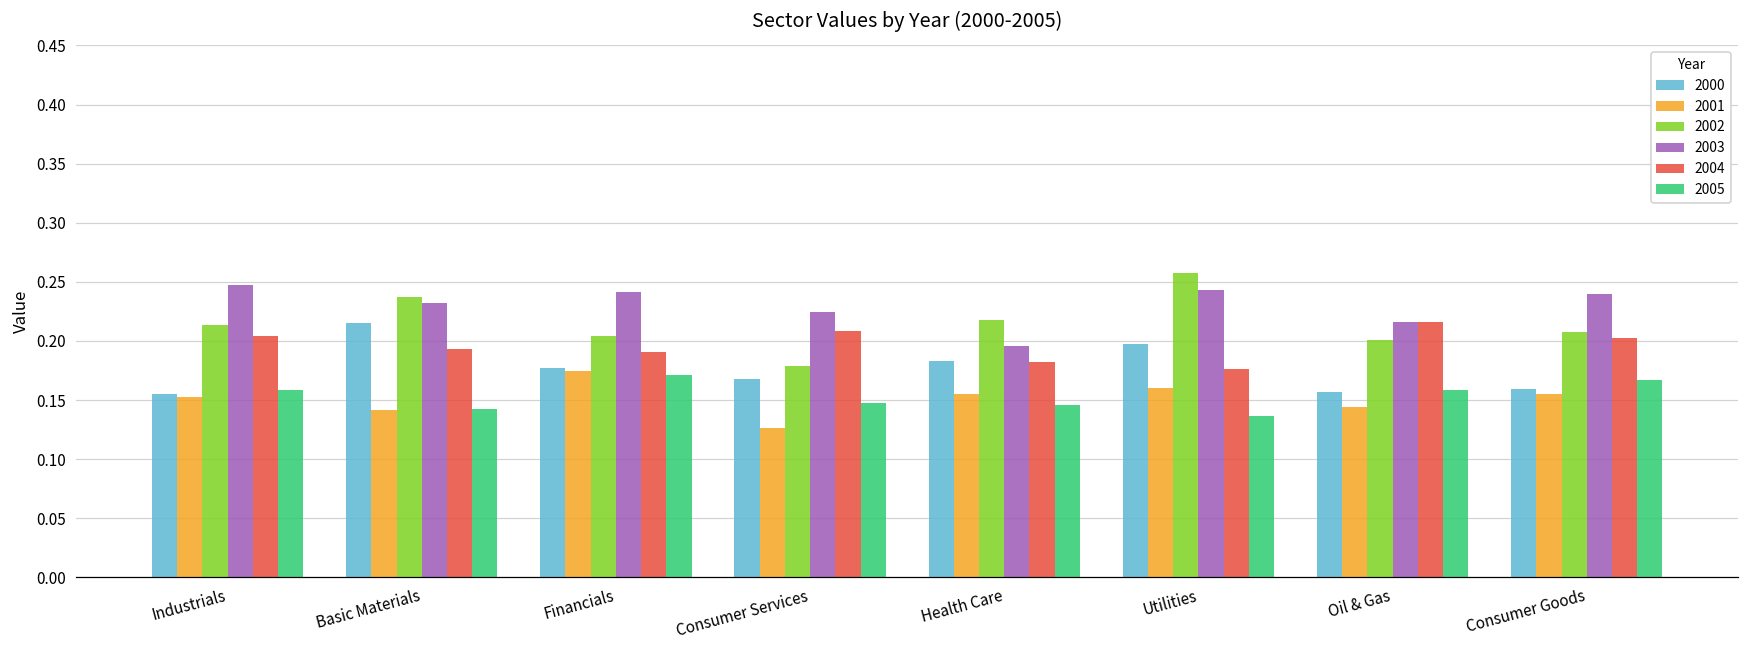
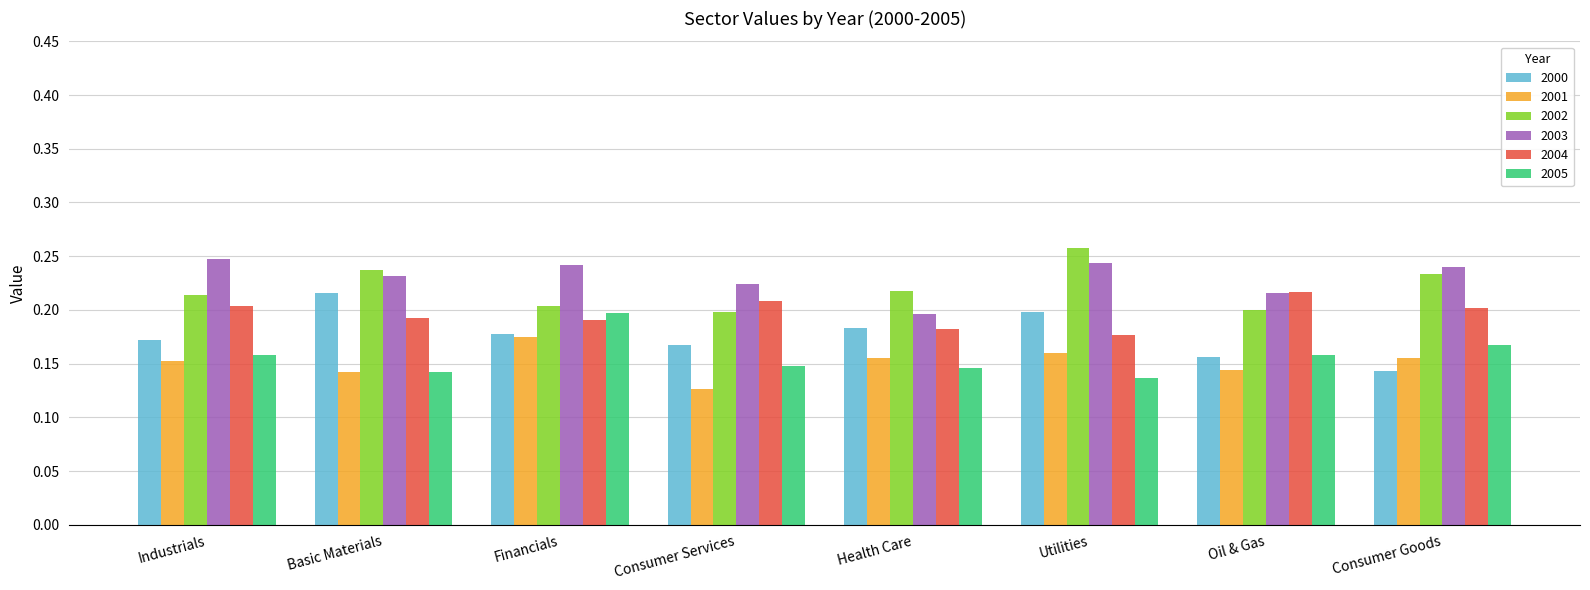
  {
    "2000": {
-     "Industrials": 0.155,
+     "Industrials": 0.172,
      "Basic Materials": 0.216,
      "Financials": 0.177,
      "Consumer Services": 0.168,
      "Health Care": 0.183,
      "Utilities": 0.198,
      "Oil & Gas": 0.157,
-     "Consumer Goods": 0.159
+     "Consumer Goods": 0.143
    },
    "2001": {
      "Industrials": 0.152,
      "Basic Materials": 0.142,
      "Financials": 0.175,
      "Consumer Services": 0.126,
      "Health Care": 0.155,
      "Utilities": 0.160,
      "Oil & Gas": 0.144,
      "Consumer Goods": 0.155
    },
    "2002": {
      "Industrials": 0.214,
      "Basic Materials": 0.238,
      "Financials": 0.204,
-     "Consumer Services": 0.179,
+     "Consumer Services": 0.198,
      "Health Care": 0.218,
      "Utilities": 0.258,
      "Oil & Gas": 0.200,
-     "Consumer Goods": 0.207
+     "Consumer Goods": 0.234
    },
    "2003": {
      "Industrials": 0.247,
      "Basic Materials": 0.232,
      "Financials": 0.242,
      "Consumer Services": 0.225,
      "Health Care": 0.196,
      "Utilities": 0.243,
      "Oil & Gas": 0.216,
      "Consumer Goods": 0.240
    },
    "2004": {
      "Industrials": 0.204,
      "Basic Materials": 0.193,
      "Financials": 0.190,
      "Consumer Services": 0.209,
      "Health Care": 0.182,
      "Utilities": 0.177,
      "Oil & Gas": 0.216,
      "Consumer Goods": 0.202
    },
    "2005": {
      "Industrials": 0.158,
      "Basic Materials": 0.143,
-     "Financials": 0.171,
+     "Financials": 0.197,
      "Consumer Services": 0.147,
      "Health Care": 0.146,
      "Utilities": 0.137,
      "Oil & Gas": 0.158,
      "Consumer Goods": 0.167
    }
  }
